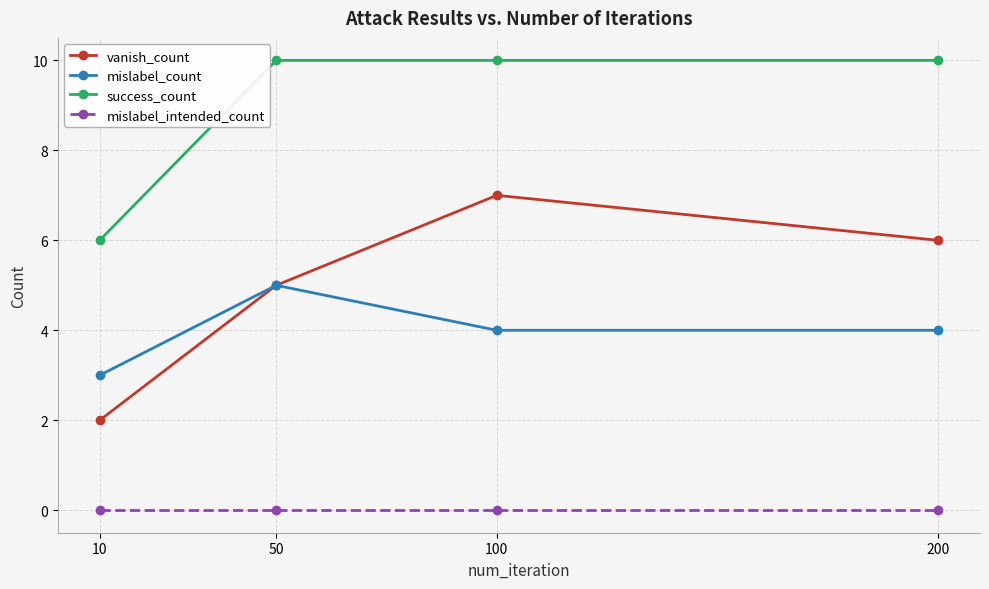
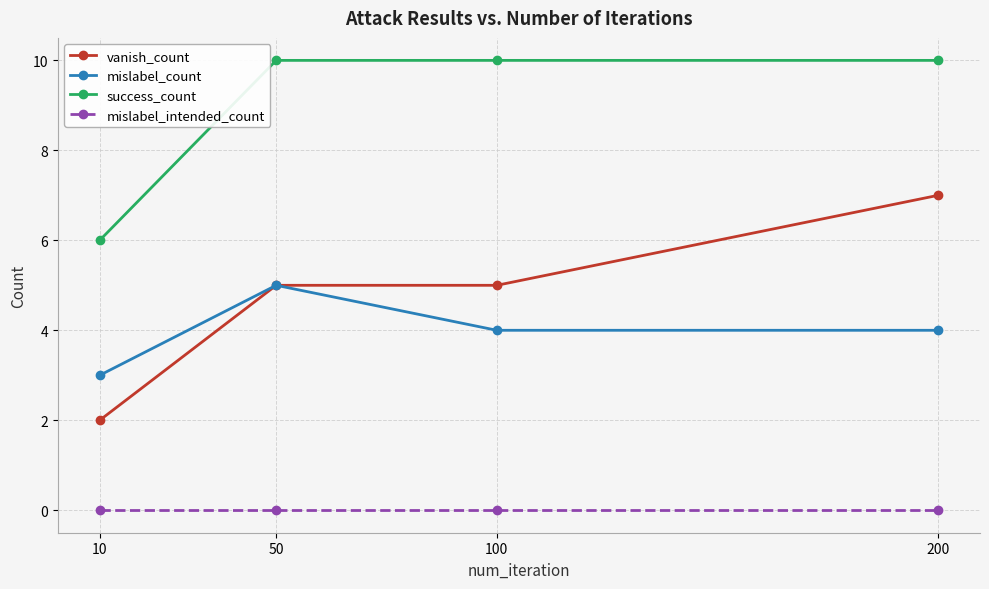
  {
    "vanish_count": {
      "10": 2,
-     "100": 7,
-     "200": 6
+     "100": 5,
+     "200": 7
    },
    "mislabel_count": {
      "10": 3,
      "100": 4,
      "200": 4
    },
    "success_count": {
      "10": 6,
      "50": 10,
      "100": 10,
      "200": 10
    },
    "mislabel_intended_count": {
      "10": 0,
      "50": 0,
      "100": 0,
      "200": 0
    }
  }
